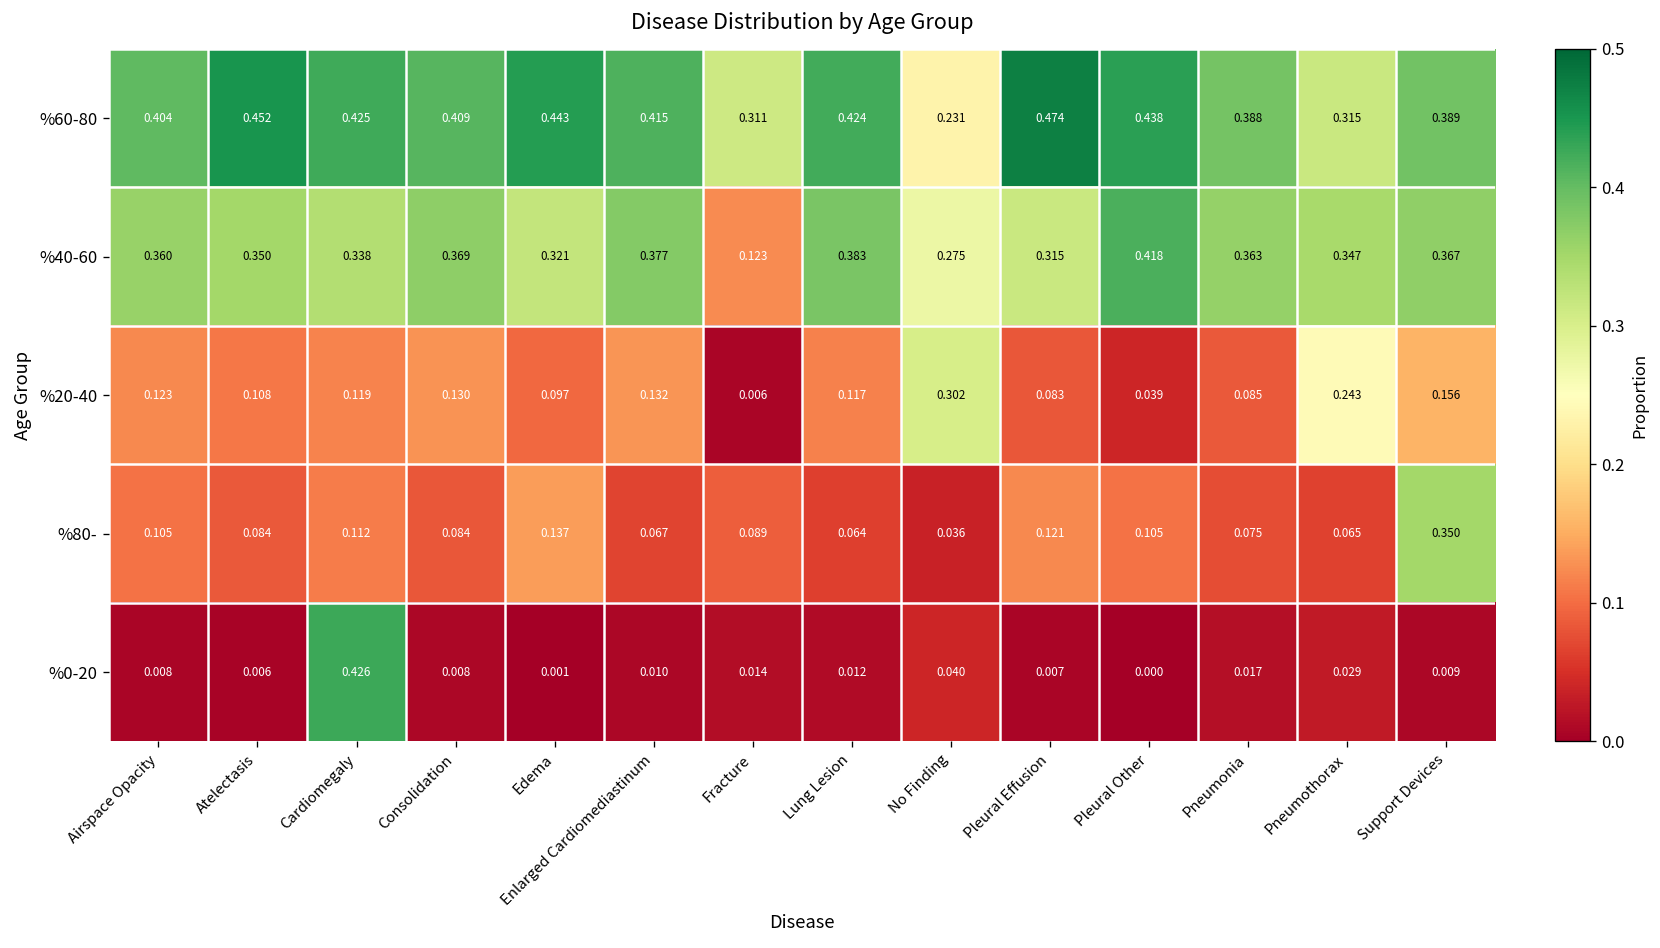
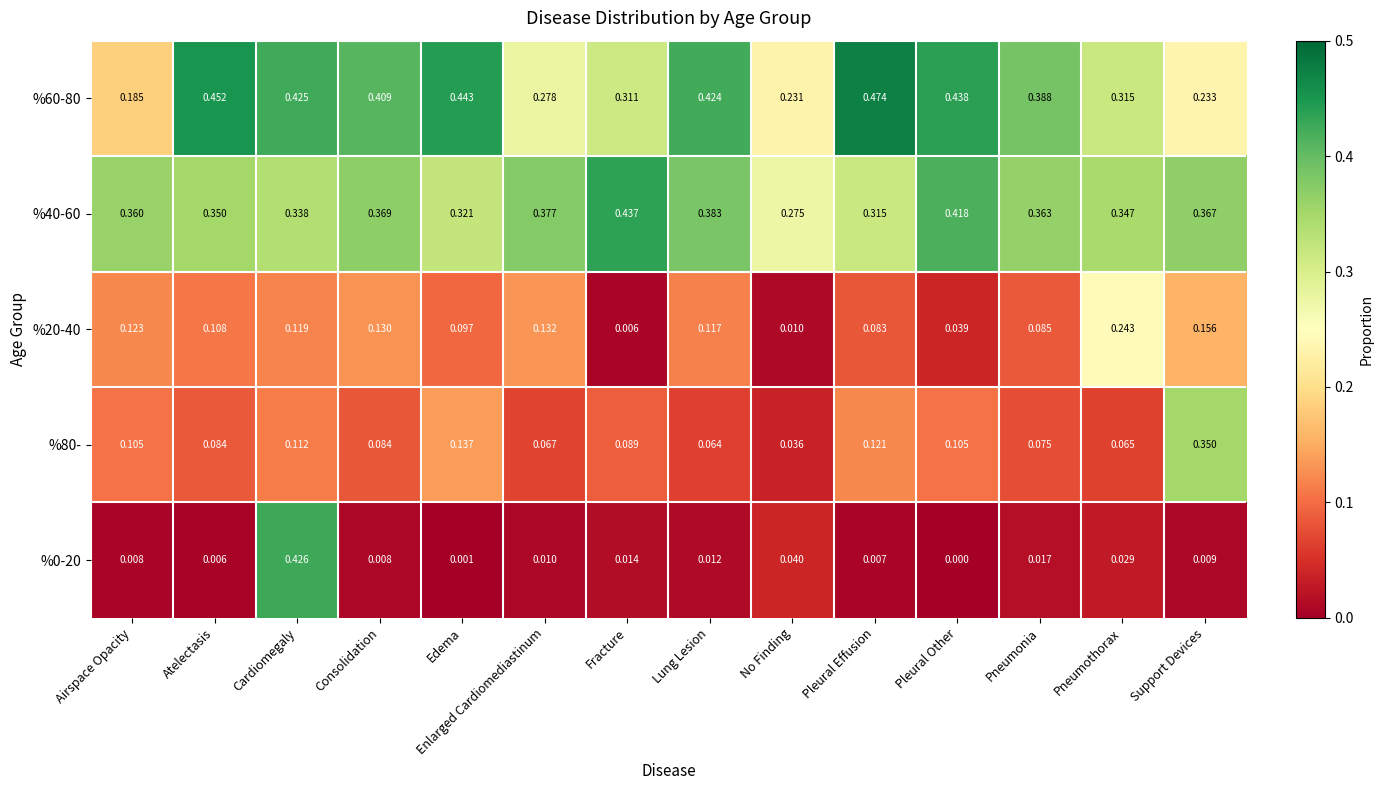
  {
    "%60-80": {
-     "Airspace Opacity": 0.404,
+     "Airspace Opacity": 0.185,
      "Atelectasis": 0.452,
      "Cardiomegaly": 0.425,
      "Consolidation": 0.409,
      "Edema": 0.443,
-     "Enlarged Cardiomediastinum": 0.415,
+     "Enlarged Cardiomediastinum": 0.278,
      "Fracture": 0.311,
      "Lung Lesion": 0.424,
      "No Finding": 0.231,
      "Pleural Effusion": 0.474,
      "Pleural Other": 0.438,
      "Pneumonia": 0.388,
      "Pneumothorax": 0.315,
-     "Support Devices": 0.389
+     "Support Devices": 0.233
    },
    "%40-60": {
      "Airspace Opacity": 0.360,
      "Atelectasis": 0.350,
      "Cardiomegaly": 0.338,
      "Consolidation": 0.369,
      "Edema": 0.321,
      "Enlarged Cardiomediastinum": 0.377,
-     "Fracture": 0.123,
+     "Fracture": 0.437,
      "Lung Lesion": 0.383,
      "No Finding": 0.275,
      "Pleural Effusion": 0.315,
      "Pleural Other": 0.418,
      "Pneumonia": 0.363,
      "Pneumothorax": 0.347,
      "Support Devices": 0.367
    },
    "%20-40": {
      "Airspace Opacity": 0.123,
      "Atelectasis": 0.108,
      "Cardiomegaly": 0.119,
      "Consolidation": 0.130,
      "Edema": 0.097,
      "Enlarged Cardiomediastinum": 0.132,
      "Fracture": 0.006,
      "Lung Lesion": 0.117,
-     "No Finding": 0.302,
+     "No Finding": 0.010,
      "Pleural Effusion": 0.083,
      "Pleural Other": 0.039,
      "Pneumonia": 0.085,
      "Pneumothorax": 0.243,
      "Support Devices": 0.156
    },
    "%80-": {
      "Airspace Opacity": 0.105,
      "Atelectasis": 0.084,
      "Cardiomegaly": 0.112,
      "Consolidation": 0.084,
      "Edema": 0.137,
      "Enlarged Cardiomediastinum": 0.067,
      "Fracture": 0.089,
      "Lung Lesion": 0.064,
      "No Finding": 0.036,
      "Pleural Effusion": 0.121,
      "Pleural Other": 0.105,
      "Pneumonia": 0.075,
      "Pneumothorax": 0.065,
      "Support Devices": 0.350
    },
    "%0-20": {
      "Airspace Opacity": 0.008,
      "Atelectasis": 0.006,
      "Cardiomegaly": 0.426,
      "Consolidation": 0.008,
      "Edema": 0.001,
      "Enlarged Cardiomediastinum": 0.010,
      "Fracture": 0.014,
      "Lung Lesion": 0.012,
      "No Finding": 0.040,
      "Pleural Effusion": 0.007,
      "Pleural Other": 0.000,
      "Pneumonia": 0.017,
      "Pneumothorax": 0.029,
      "Support Devices": 0.009
    }
  }
